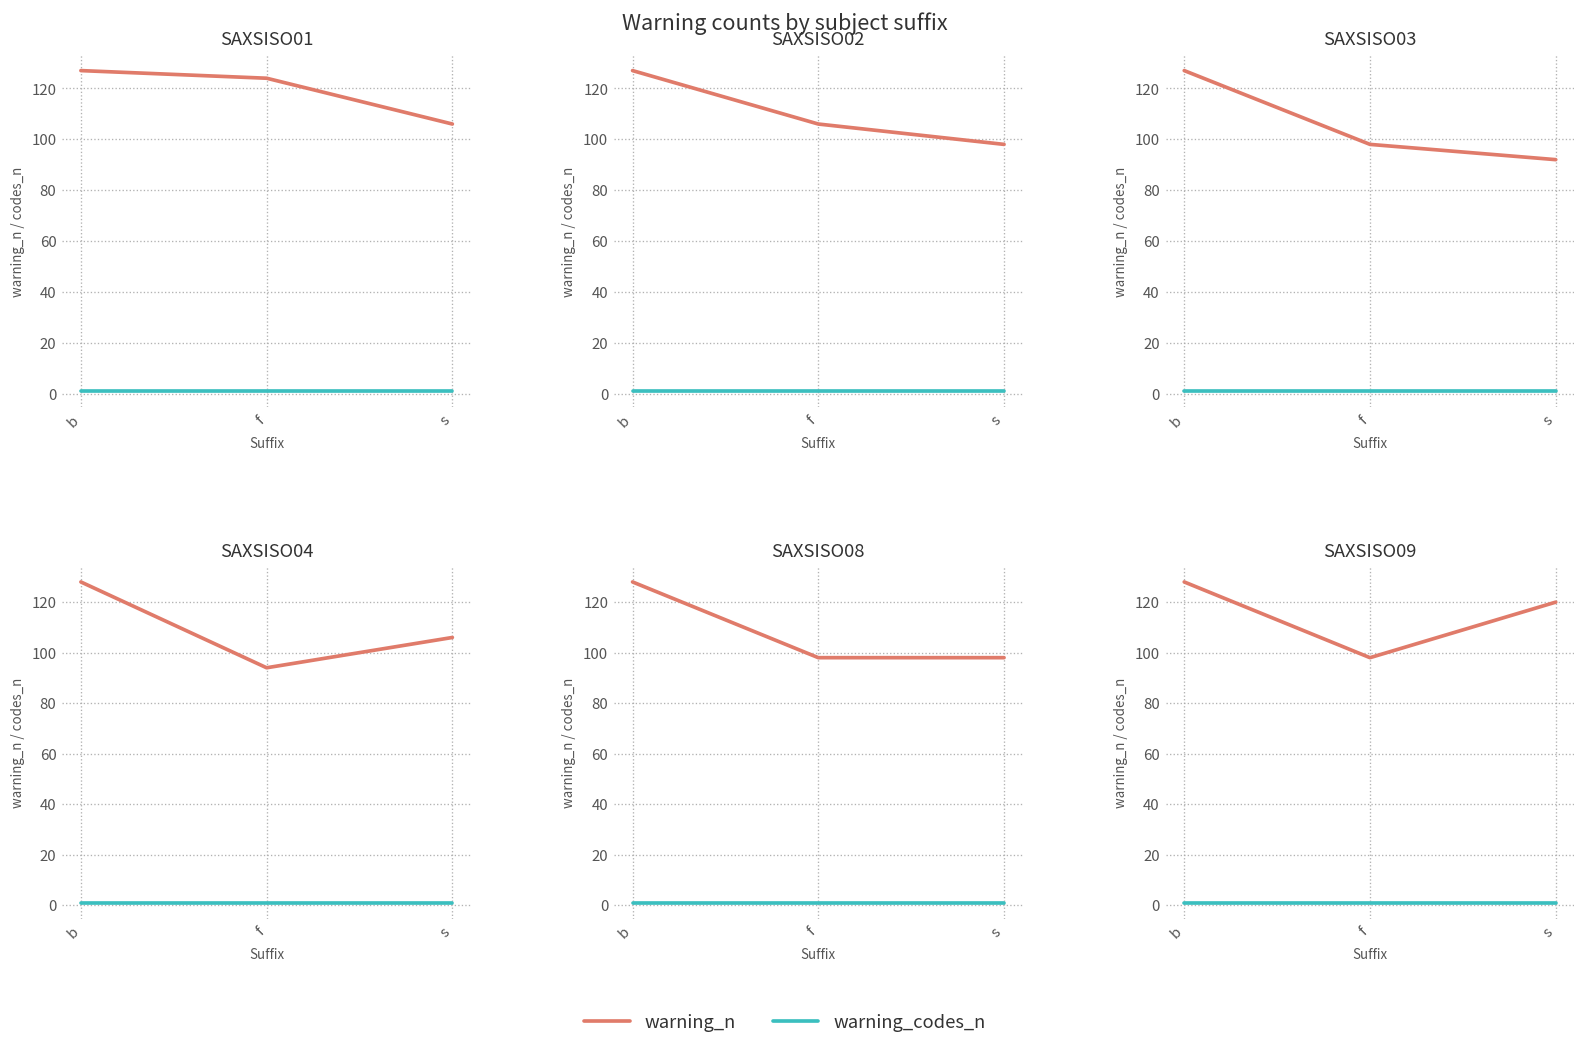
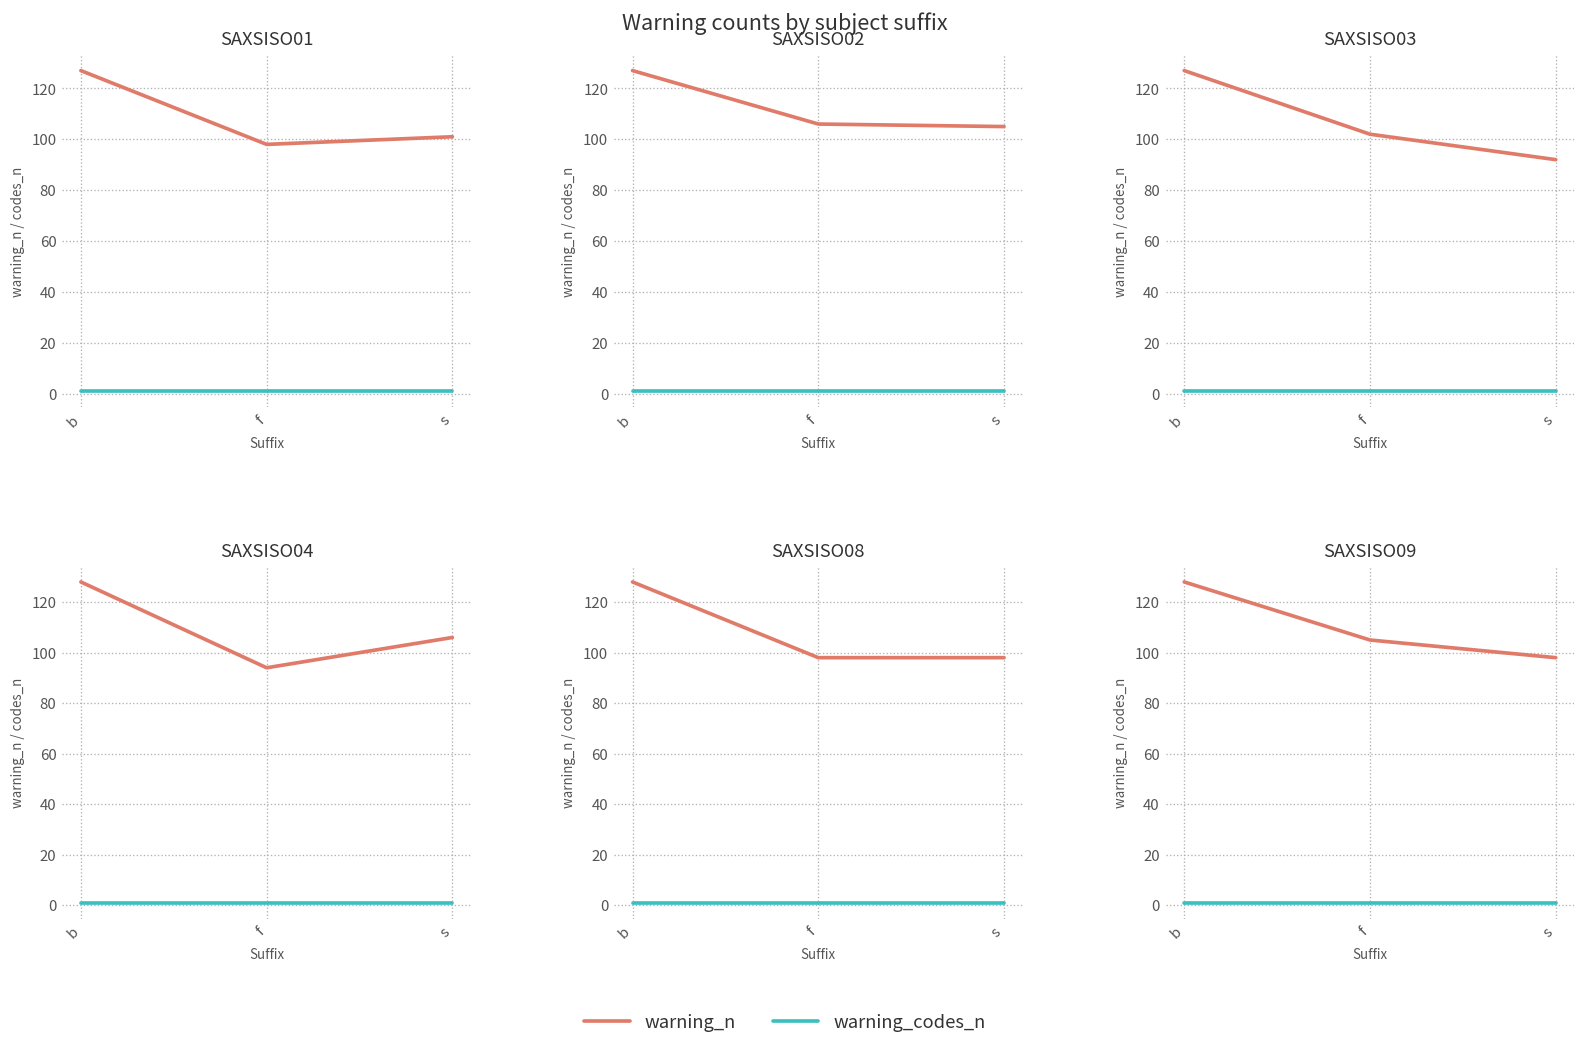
  {
    "SAXSISO01": {
      "warning_n": {
        "b": 127,
-       "f": 124,
-       "s": 106
+       "f": 98,
+       "s": 101
      },
      "warning_codes_n": {
        "b": 1,
        "f": 1,
        "s": 1
      }
    },
    "SAXSISO02": {
      "warning_n": {
        "b": 127,
        "f": 106,
-       "s": 98
+       "s": 105
      },
      "warning_codes_n": {
        "b": 1,
        "f": 1,
        "s": 1
      }
    },
    "SAXSISO03": {
      "warning_n": {
        "b": 127,
-       "f": 98,
+       "f": 102,
        "s": 92
      },
      "warning_codes_n": {
        "b": 1,
        "f": 1,
        "s": 1
      }
    },
    "SAXSISO04": {
      "warning_n": {
        "b": 128,
        "f": 94,
        "s": 106
      },
      "warning_codes_n": {
        "b": 1,
        "f": 1,
        "s": 1
      }
    },
    "SAXSISO08": {
      "warning_n": {
        "b": 128,
        "f": 98,
        "s": 98
      },
      "warning_codes_n": {
        "b": 1,
        "f": 1,
        "s": 1
      }
    },
    "SAXSISO09": {
      "warning_n": {
        "b": 128,
-       "f": 98,
-       "s": 120
+       "f": 105,
+       "s": 98
      },
      "warning_codes_n": {
        "b": 1,
        "f": 1,
        "s": 1
      }
    }
  }
